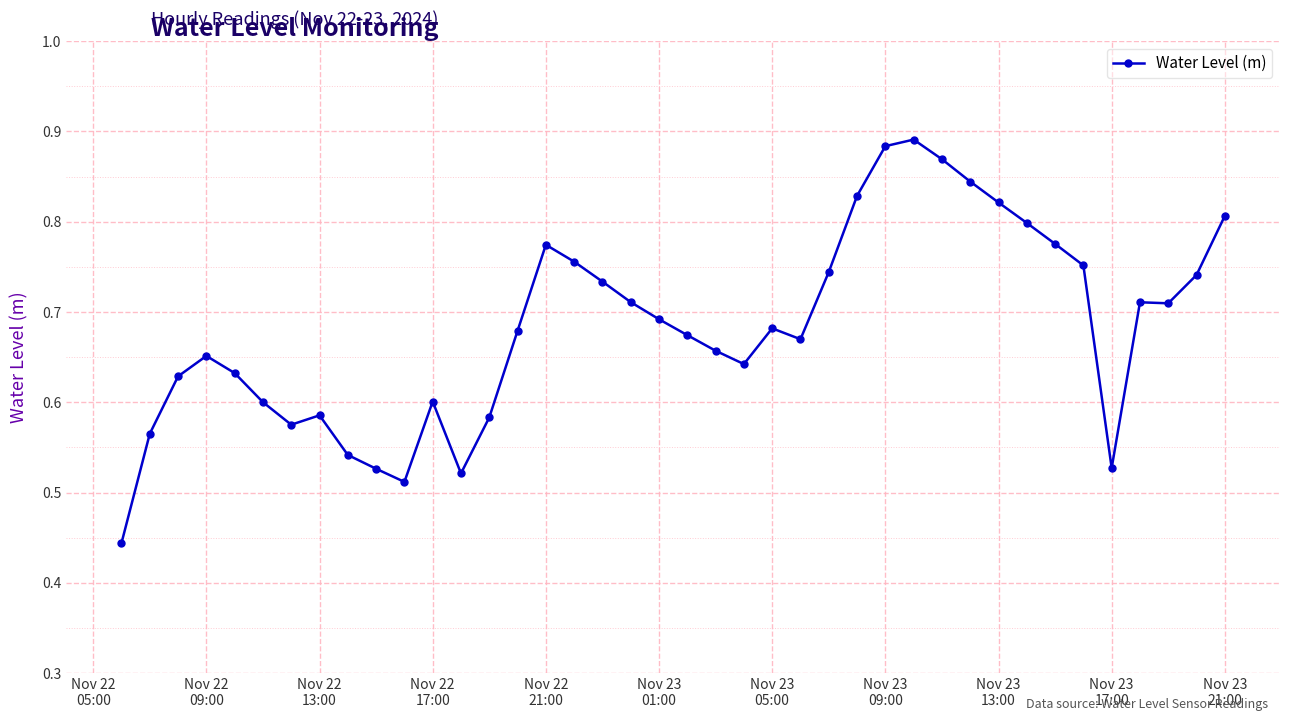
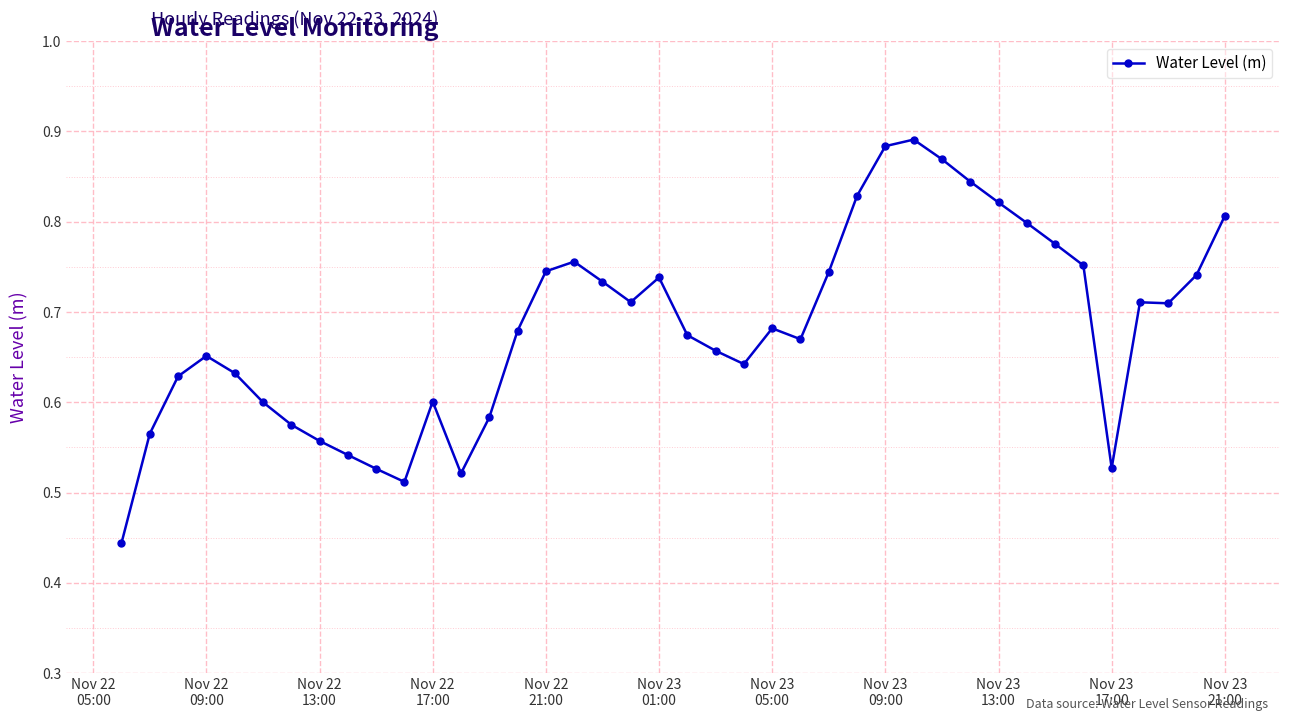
  {
    "Nov 22 09:00": 0.65,
-   "Nov 22 13:00": 0.59,
+   "Nov 22 13:00": 0.56,
    "Nov 22 17:00": 0.60,
-   "Nov 22 21:00": 0.77,
-   "Nov 23 01:00": 0.69,
+   "Nov 22 21:00": 0.75,
+   "Nov 23 01:00": 0.74,
    "Nov 23 05:00": 0.68,
    "Nov 23 09:00": 0.88,
    "Nov 23 13:00": 0.82,
    "Nov 23 17:00": 0.53,
    "Nov 23 21:00": 0.81
  }
